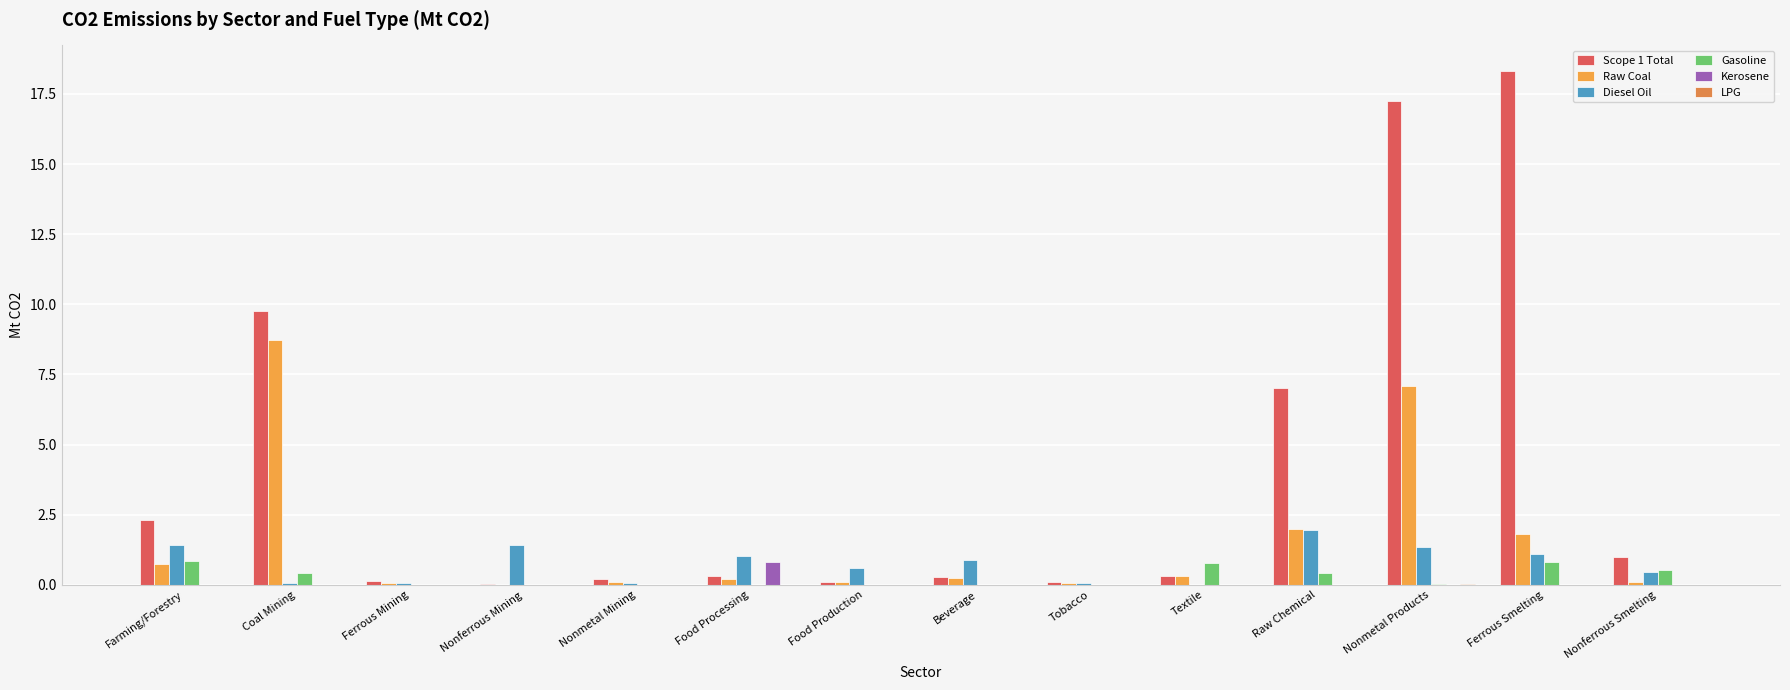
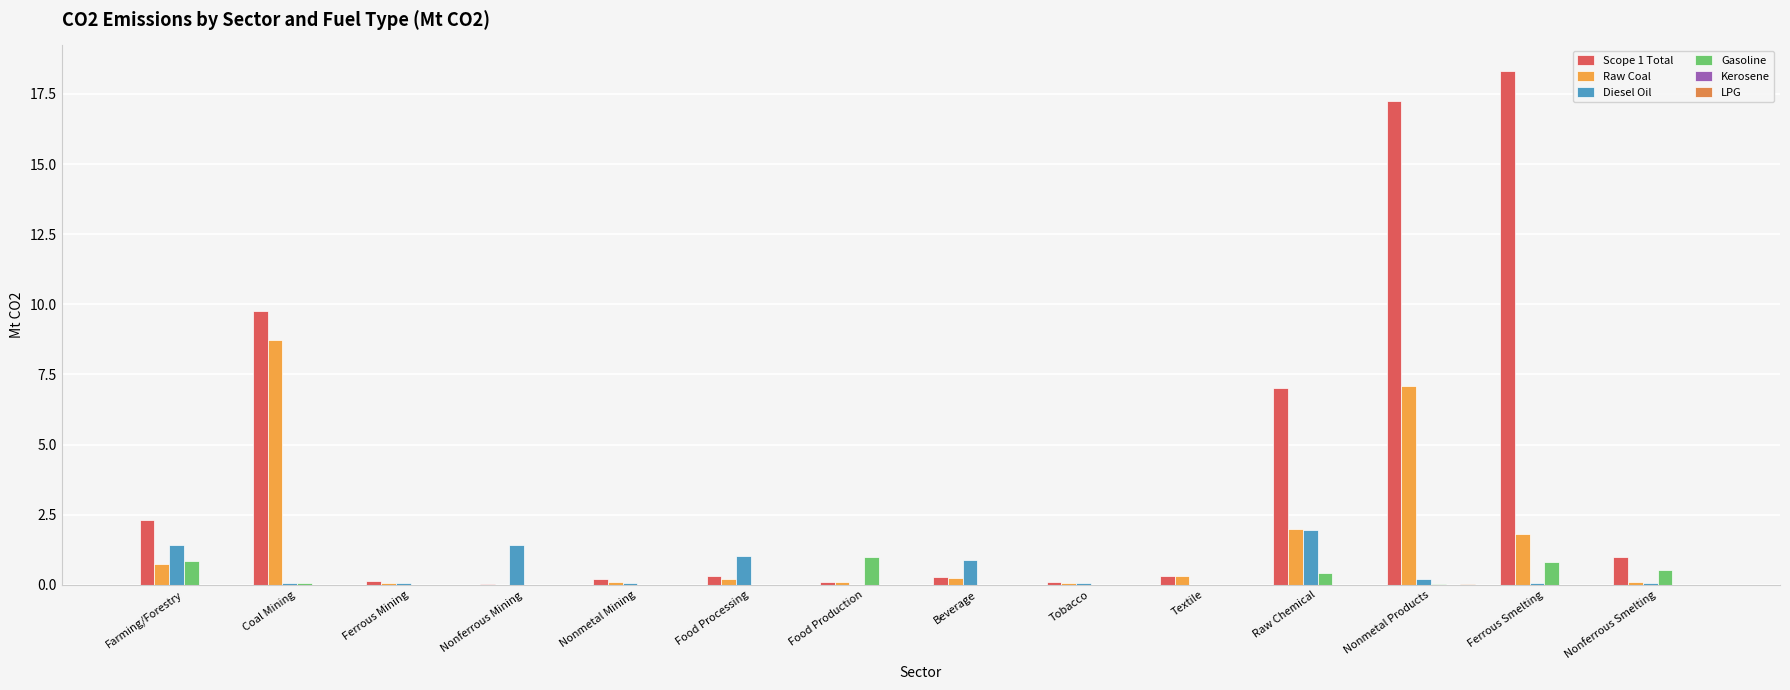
  {
    "Diesel Oil": {
      "Farming/Forestry": 1.4,
      "Nonferrous Mining": 1.4,
      "Food Processing": 1.0,
-     "Food Production": 0.6,
+     "Food Production": 0.0,
      "Beverage": 0.9,
      "Raw Chemical": 2.0,
-     "Nonmetal Products": 1.3,
-     "Ferrous Smelting": 1.1,
-     "Nonferrous Smelting": 0.5
+     "Nonmetal Products": 0.2,
+     "Ferrous Smelting": 0.1,
+     "Nonferrous Smelting": 0.0
    },
    "Gasoline": {
      "Farming/Forestry": 0.9,
-     "Coal Mining": 0.4,
+     "Coal Mining": 0.0,
      "Ferrous Mining": 0.0,
-     "Food Production": 0.0,
-     "Textile": 0.8,
+     "Food Production": 1.0,
+     "Textile": 0.0,
      "Raw Chemical": 0.4,
      "Ferrous Smelting": 0.8,
      "Nonferrous Smelting": 0.5
    },
    "Kerosene": {
      "Farming/Forestry": 0.0,
      "Nonferrous Mining": 0.0,
      "Nonmetal Mining": 0.0,
-     "Food Processing": 0.8,
+     "Food Processing": 0.0,
      "Ferrous Smelting": 0.0
    }
  }
